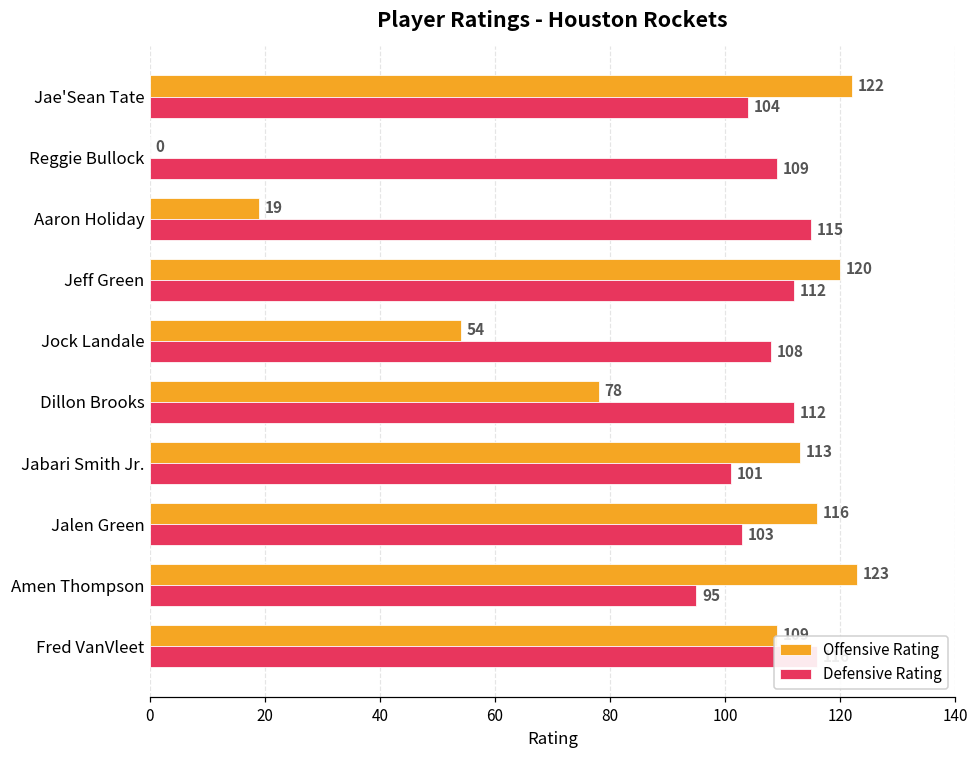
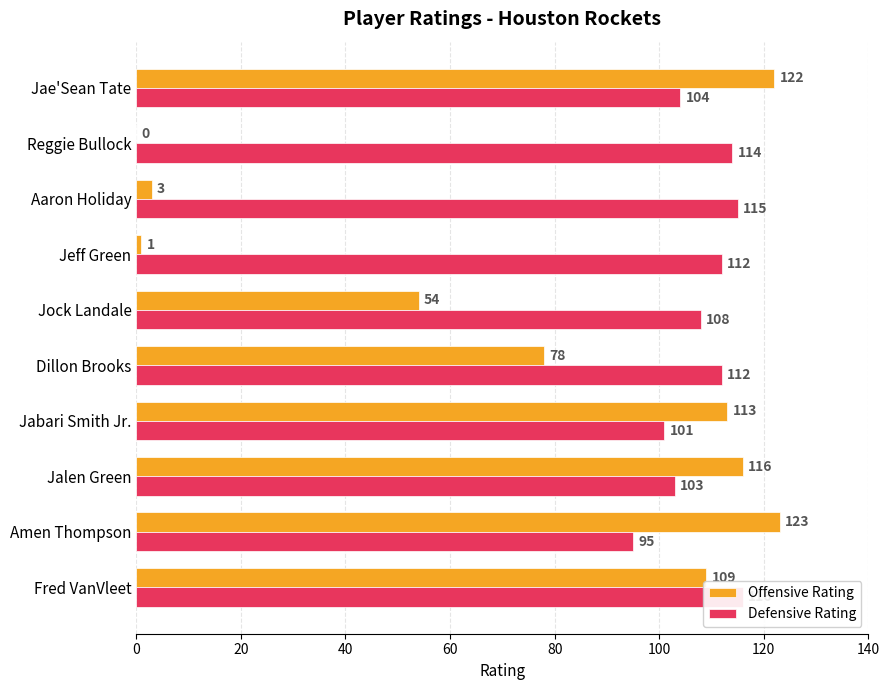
  {
    "Offensive Rating": {
      "Jae'Sean Tate": 122,
      "Reggie Bullock": 0,
-     "Aaron Holiday": 19,
-     "Jeff Green": 120,
+     "Aaron Holiday": 3,
+     "Jeff Green": 1,
      "Jock Landale": 54,
      "Dillon Brooks": 78,
      "Jabari Smith Jr.": 113,
      "Jalen Green": 116,
      "Amen Thompson": 123
    },
    "Defensive Rating": {
      "Jae'Sean Tate": 104,
-     "Reggie Bullock": 109,
+     "Reggie Bullock": 114,
      "Aaron Holiday": 115,
      "Jeff Green": 112,
      "Jock Landale": 108,
      "Dillon Brooks": 112,
      "Jabari Smith Jr.": 101,
      "Jalen Green": 103,
      "Amen Thompson": 95
    }
  }
